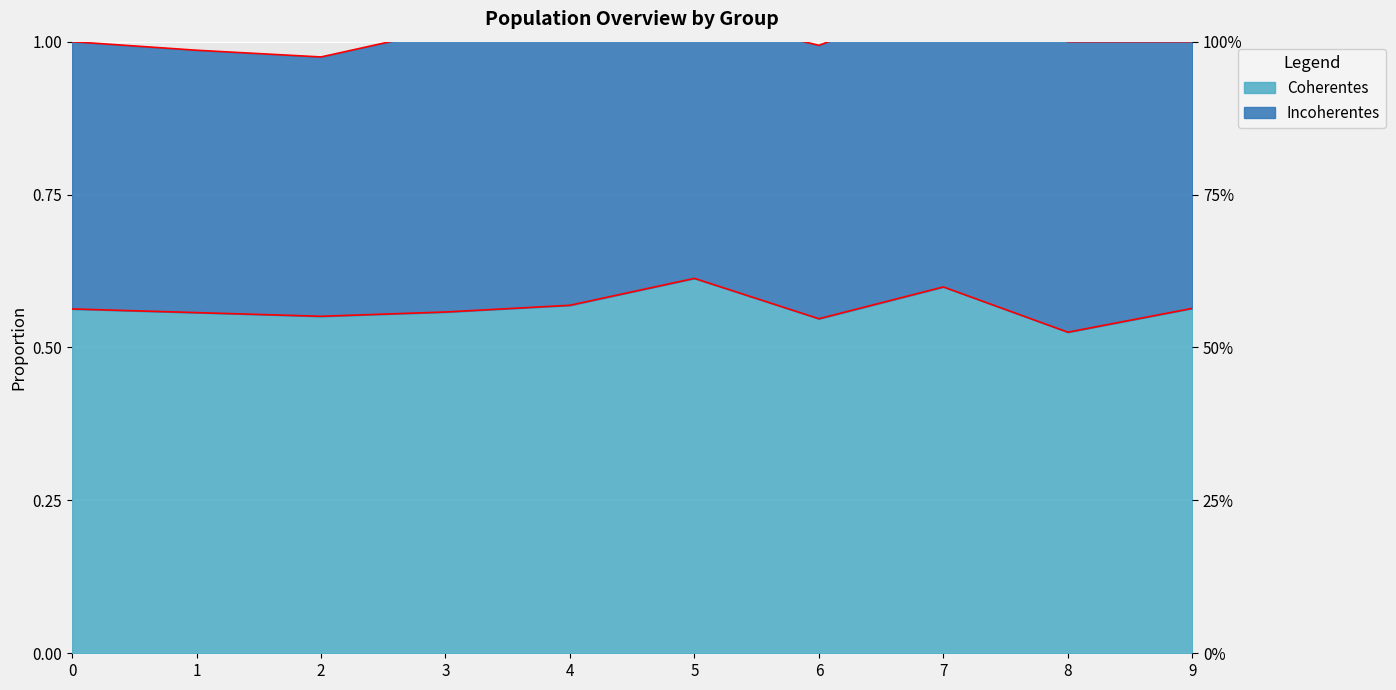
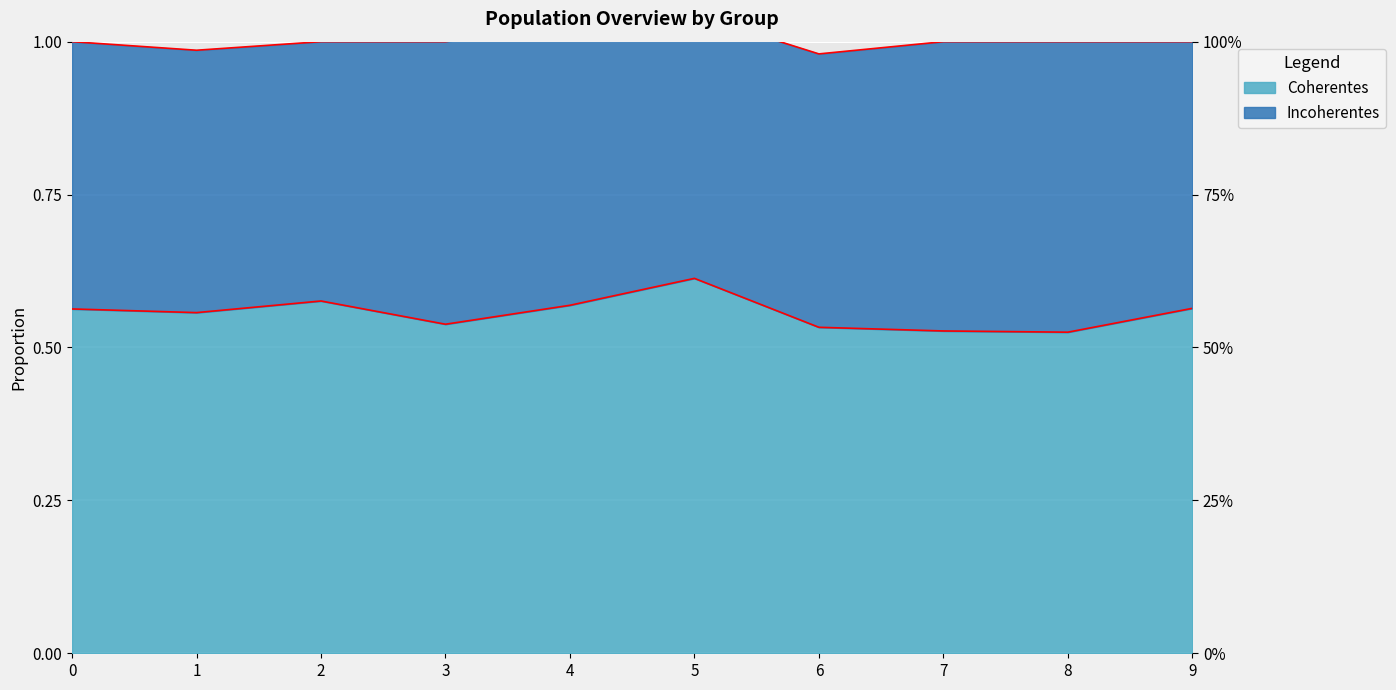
  {
    "Coherentes": {
      "0": 0.56,
      "1": 0.56,
-     "2": 0.55,
-     "3": 0.56,
+     "2": 0.58,
+     "3": 0.54,
      "4": 0.57,
      "5": 0.61,
-     "6": 0.55,
-     "7": 0.60,
+     "6": 0.53,
+     "7": 0.53,
      "8": 0.53,
      "9": 0.56
    },
    "Incoherentes": {
      "0": 0.44,
      "1": 0.43,
      "2": 0.42,
      "6": 0.45,
      "8": 0.48,
      "9": 0.44
    }
  }
